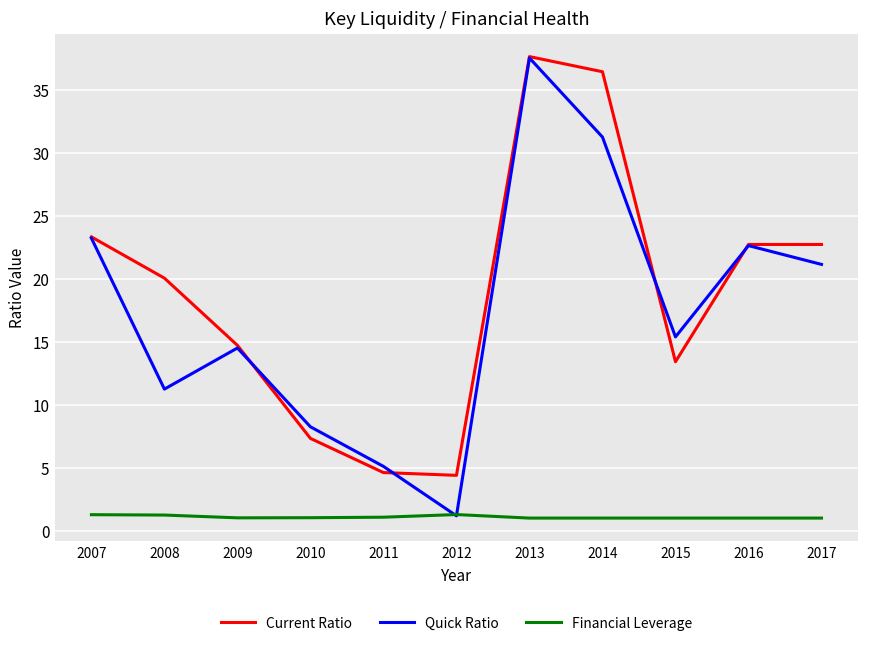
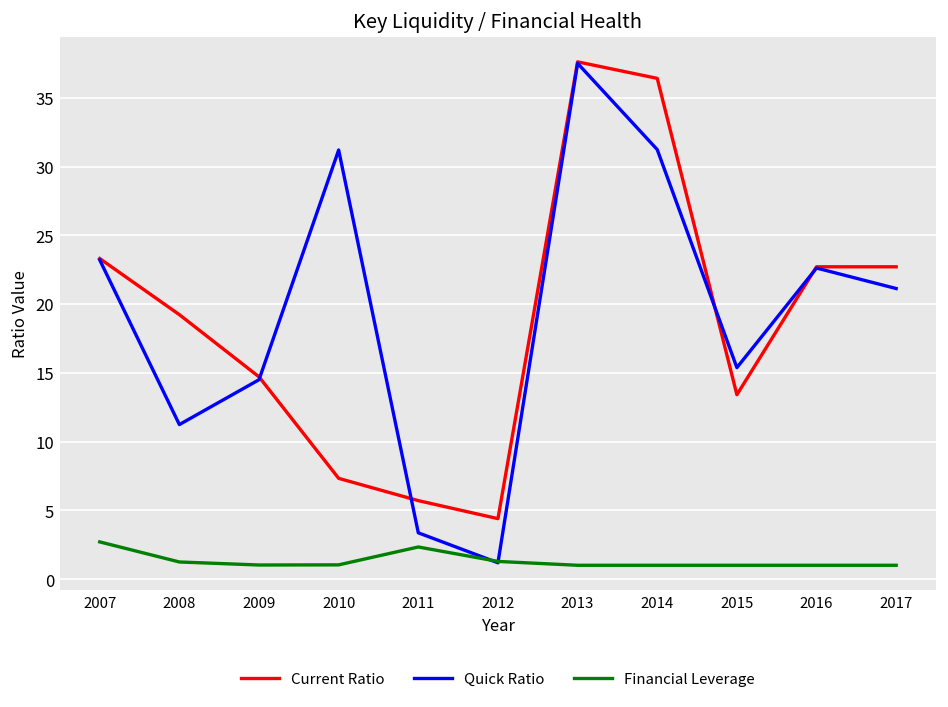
  {
    "Current Ratio": {
-     "2008": 20.0,
+     "2008": 19.2,
      "2010": 7.3,
-     "2011": 4.6,
+     "2011": 5.7,
      "2012": 4.4,
      "2014": 36.4,
      "2015": 13.4,
      "2017": 22.7
    },
    "Quick Ratio": {
      "2008": 11.2,
-     "2010": 8.3,
-     "2011": 5.1,
+     "2010": 31.2,
+     "2011": 3.4,
      "2014": 31.2,
      "2015": 15.4,
      "2017": 21.1
    },
    "Financial Leverage": {
-     "2007": 1.3,
+     "2007": 2.7,
      "2008": 1.3,
      "2009": 1.0,
      "2010": 1.0,
-     "2011": 1.1,
+     "2011": 2.3,
      "2013": 1.0,
      "2014": 1.0,
      "2015": 1.0,
      "2016": 1.0,
      "2017": 1.0
    }
  }
